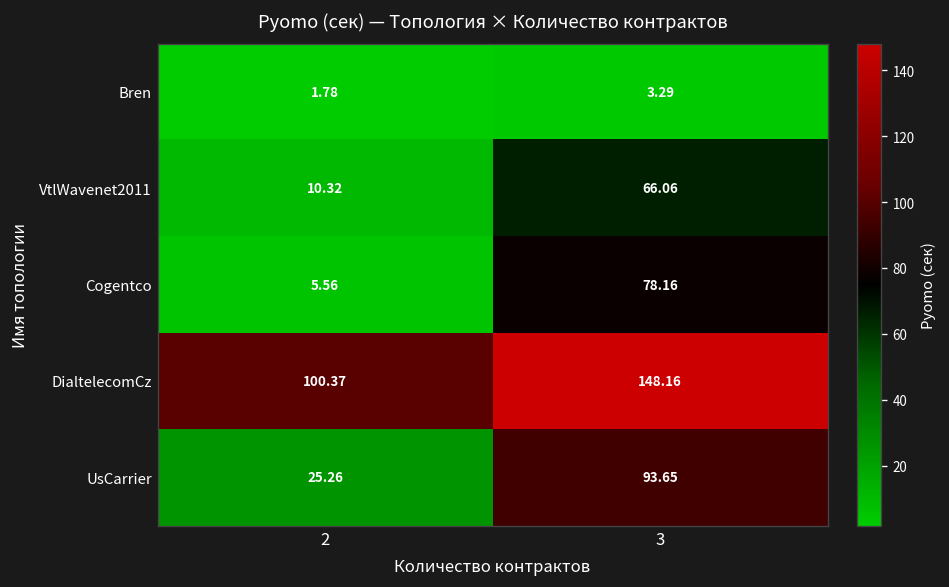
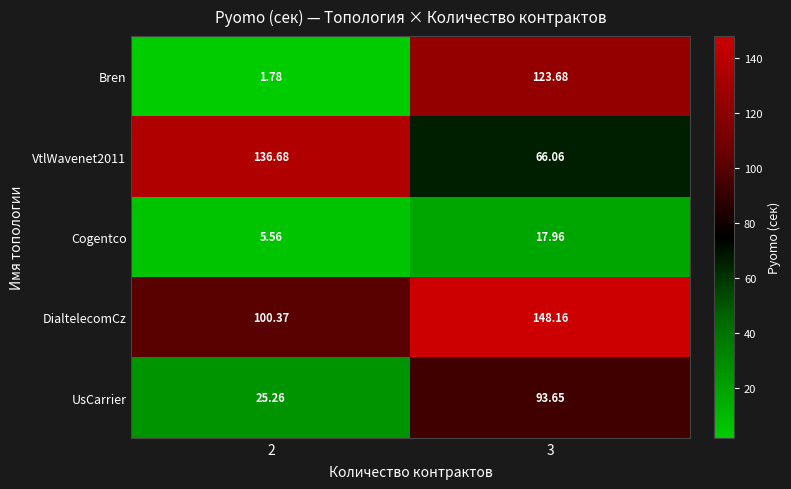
  {
    "Bren": {
      "2": 1.78,
-     "3": 3.29
+     "3": 123.68
    },
    "VtlWavenet2011": {
-     "2": 10.32,
+     "2": 136.68,
      "3": 66.06
    },
    "Cogentco": {
      "2": 5.56,
-     "3": 78.16
+     "3": 17.96
    },
    "DialtelecomCz": {
      "2": 100.37,
      "3": 148.16
    },
    "UsCarrier": {
      "2": 25.26,
      "3": 93.65
    }
  }
